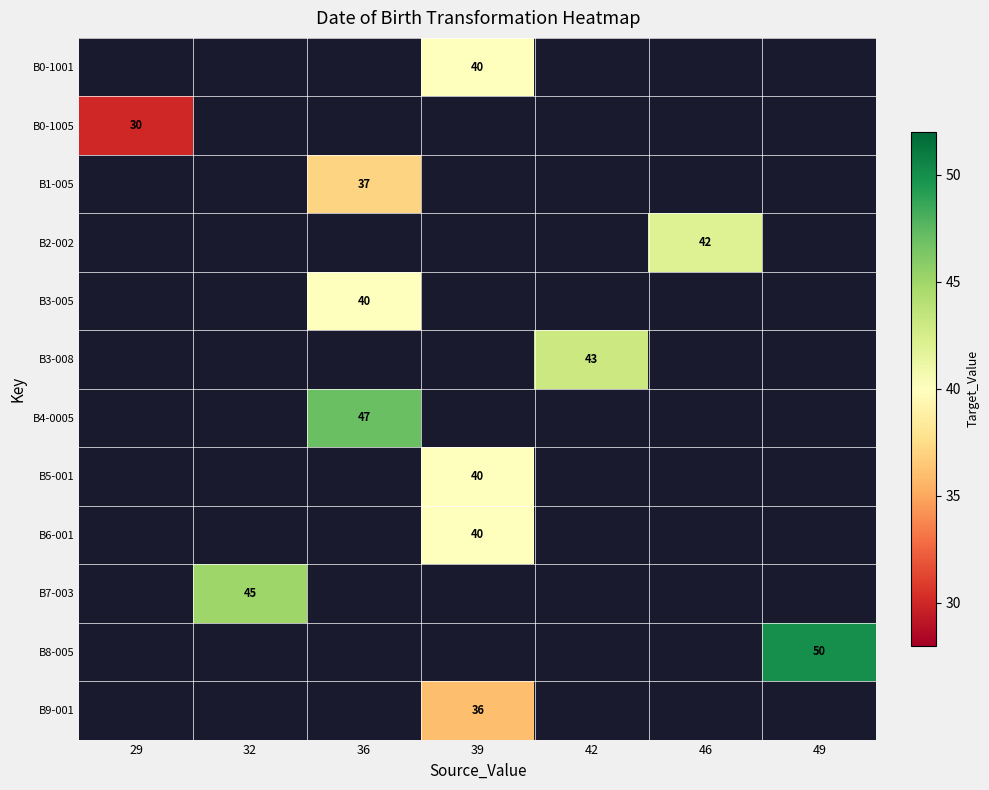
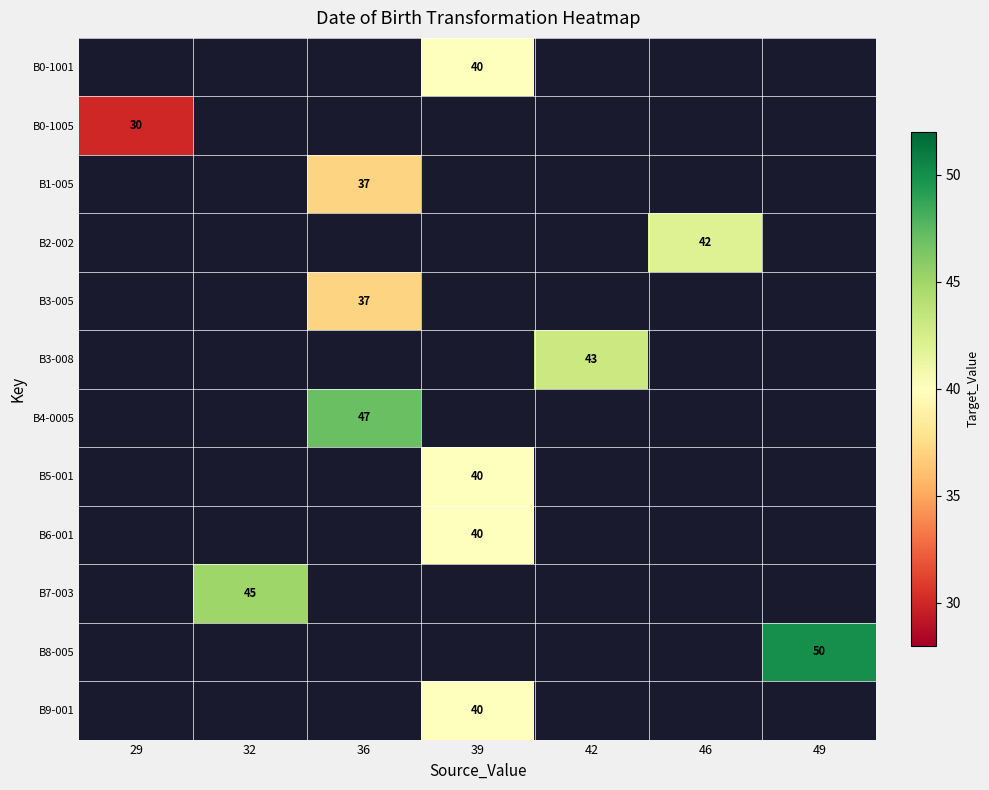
  {
    "B0-1001": {
      "39": 40
    },
    "B0-1005": {
      "29": 30
    },
    "B1-005": {
      "36": 37
    },
    "B2-002": {
      "46": 42
    },
    "B3-005": {
-     "36": 40
+     "36": 37
    },
    "B3-008": {
      "42": 43
    },
    "B4-0005": {
      "36": 47
    },
    "B5-001": {
      "39": 40
    },
    "B6-001": {
      "39": 40
    },
    "B7-003": {
      "32": 45
    },
    "B8-005": {
      "49": 50
    },
    "B9-001": {
-     "39": 36
+     "39": 40
    }
  }
